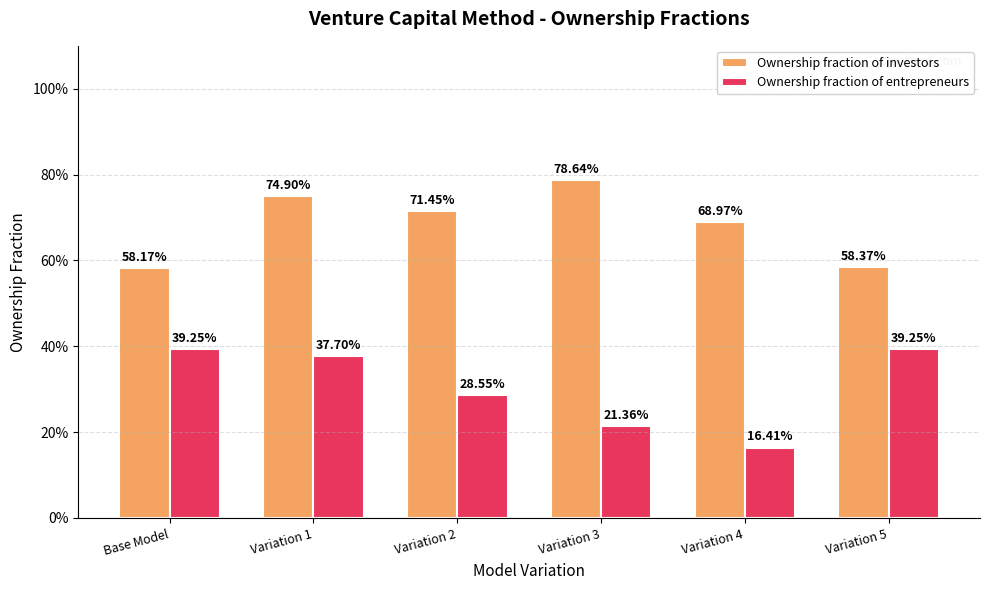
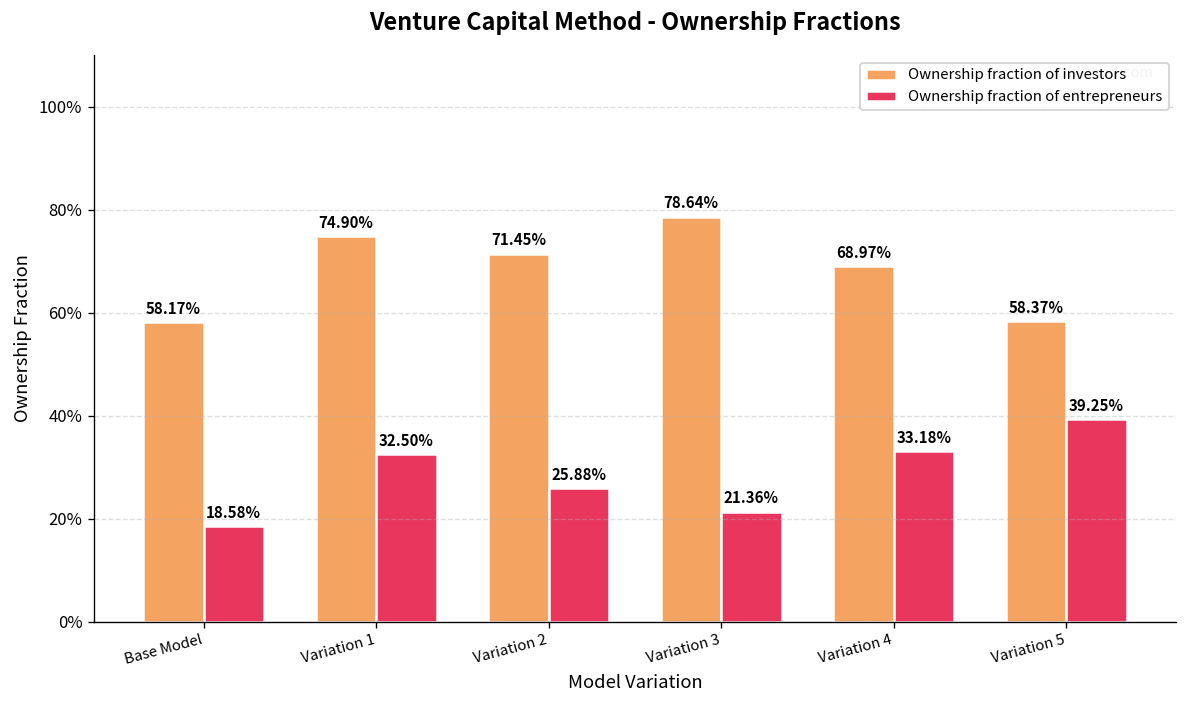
  {
    "Ownership fraction of investors": {
      "Base Model": "58.17%",
      "Variation 1": "74.90%",
      "Variation 2": "71.45%",
      "Variation 3": "78.64%",
      "Variation 4": "68.97%",
      "Variation 5": "58.37%"
    },
    "Ownership fraction of entrepreneurs": {
-     "Base Model": "39.25%",
-     "Variation 1": "37.70%",
-     "Variation 2": "28.55%",
+     "Base Model": "18.58%",
+     "Variation 1": "32.50%",
+     "Variation 2": "25.88%",
      "Variation 3": "21.36%",
-     "Variation 4": "16.41%",
+     "Variation 4": "33.18%",
      "Variation 5": "39.25%"
    }
  }
